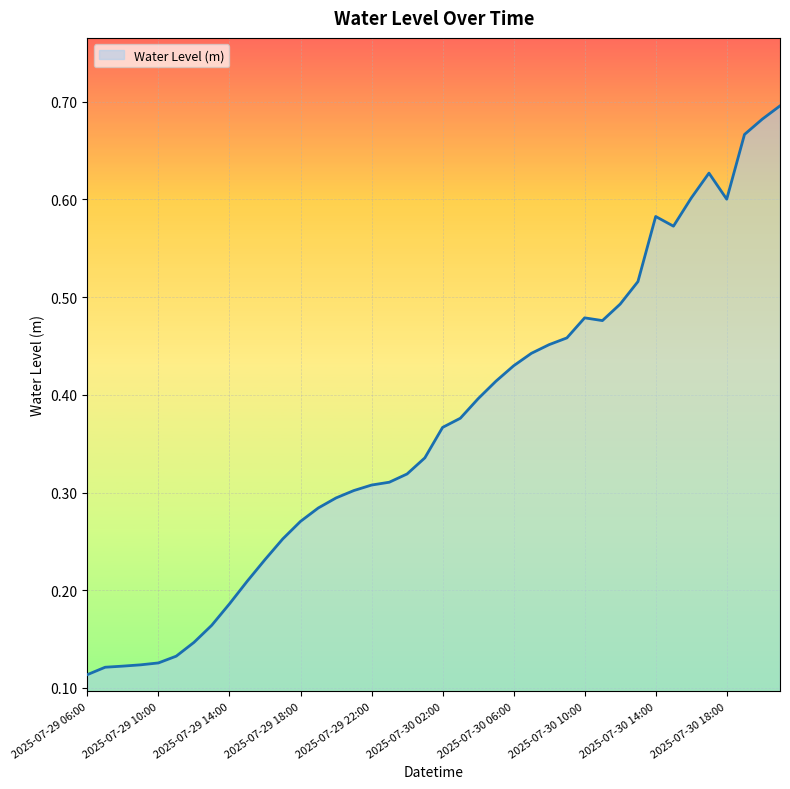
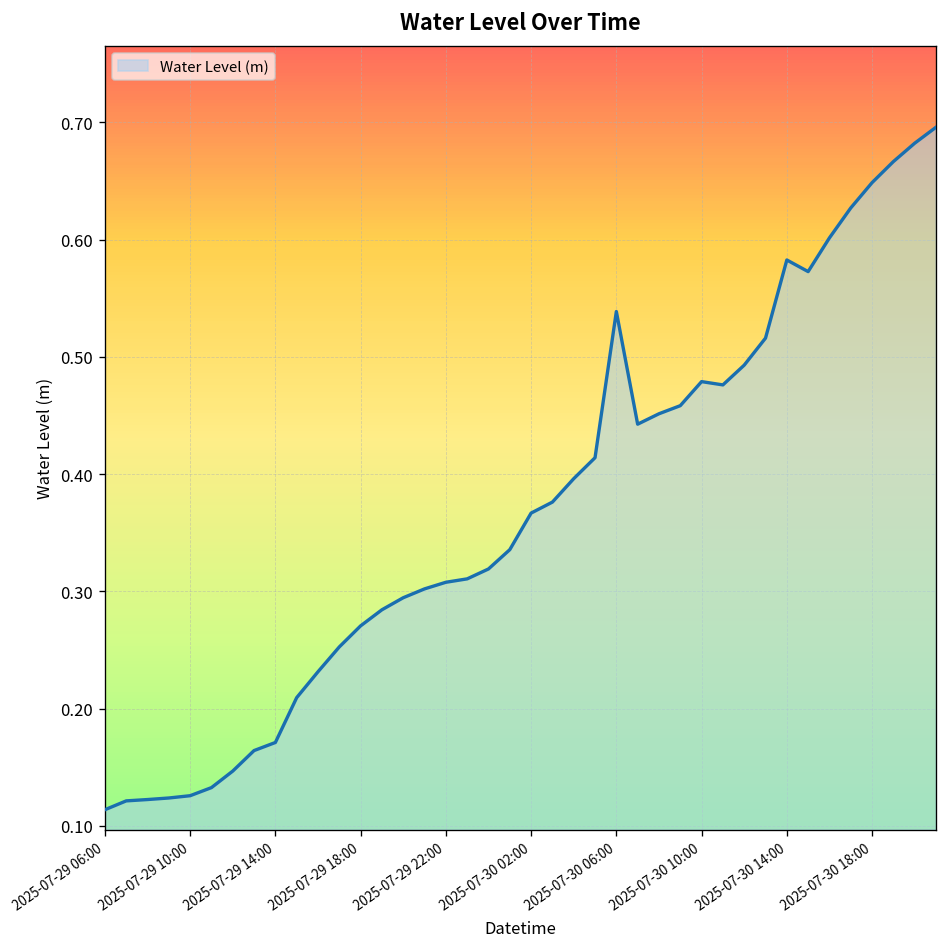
  {
    "2025-07-29 06:00": 0.11,
    "2025-07-29 10:00": 0.13,
-   "2025-07-29 14:00": 0.19,
+   "2025-07-29 14:00": 0.17,
    "2025-07-29 18:00": 0.27,
    "2025-07-29 22:00": 0.31,
    "2025-07-30 02:00": 0.37,
-   "2025-07-30 06:00": 0.43,
+   "2025-07-30 06:00": 0.54,
    "2025-07-30 10:00": 0.48,
    "2025-07-30 14:00": 0.58,
-   "2025-07-30 18:00": 0.60
+   "2025-07-30 18:00": 0.65
  }
